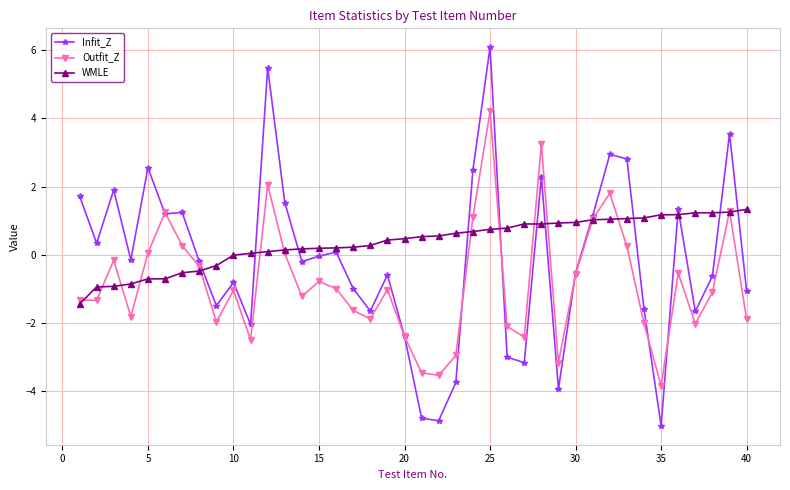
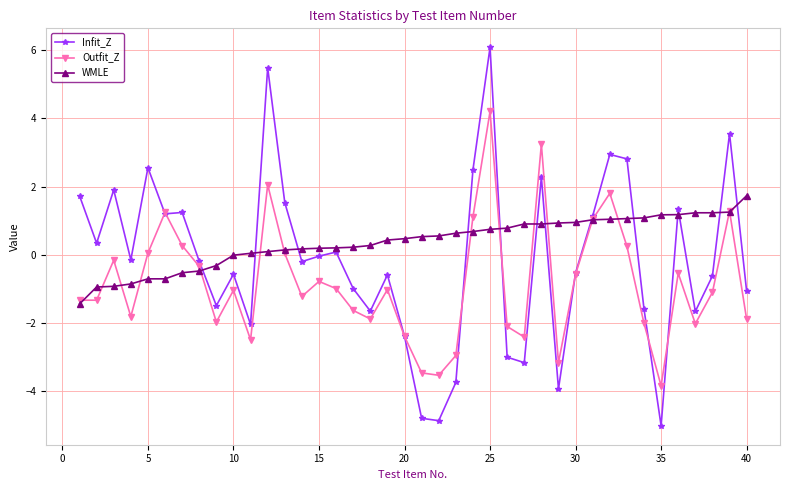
  {
    "Infit_Z": {
      "5": 2.6,
-     "10": -0.8,
+     "10": -0.6,
      "15": 0.0,
      "25": 6.1,
      "35": -5.0,
      "40": -1.1
    },
    "Outfit_Z": {
      "5": 0.1,
      "10": -1.0,
      "15": -0.8,
      "25": 4.2,
      "35": -3.8,
      "40": -1.9
    },
    "WMLE": {
      "5": -0.7,
      "10": 0.0,
      "15": 0.2,
      "20": 0.5,
      "25": 0.7,
      "30": 0.9,
      "35": 1.2,
-     "40": 1.3
+     "40": 1.7
    }
  }
